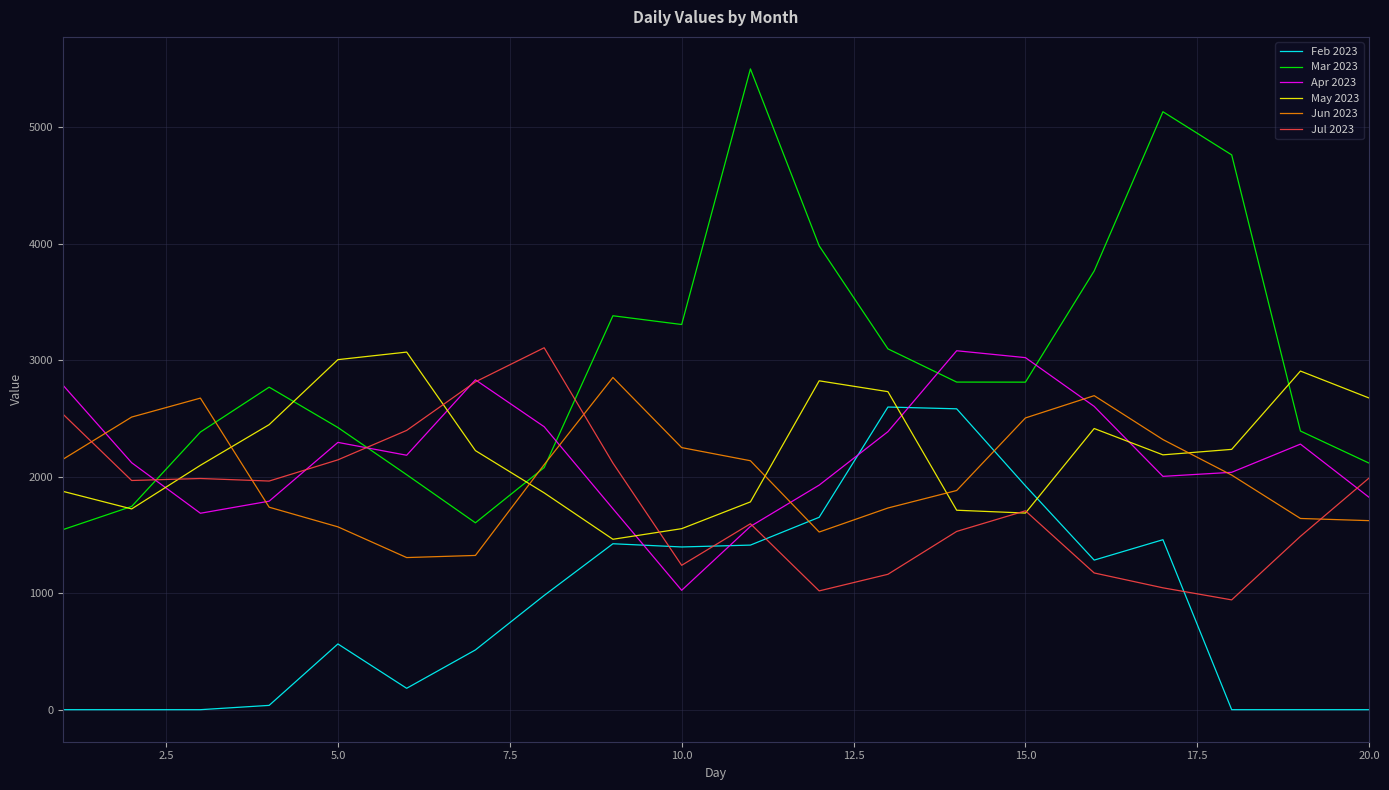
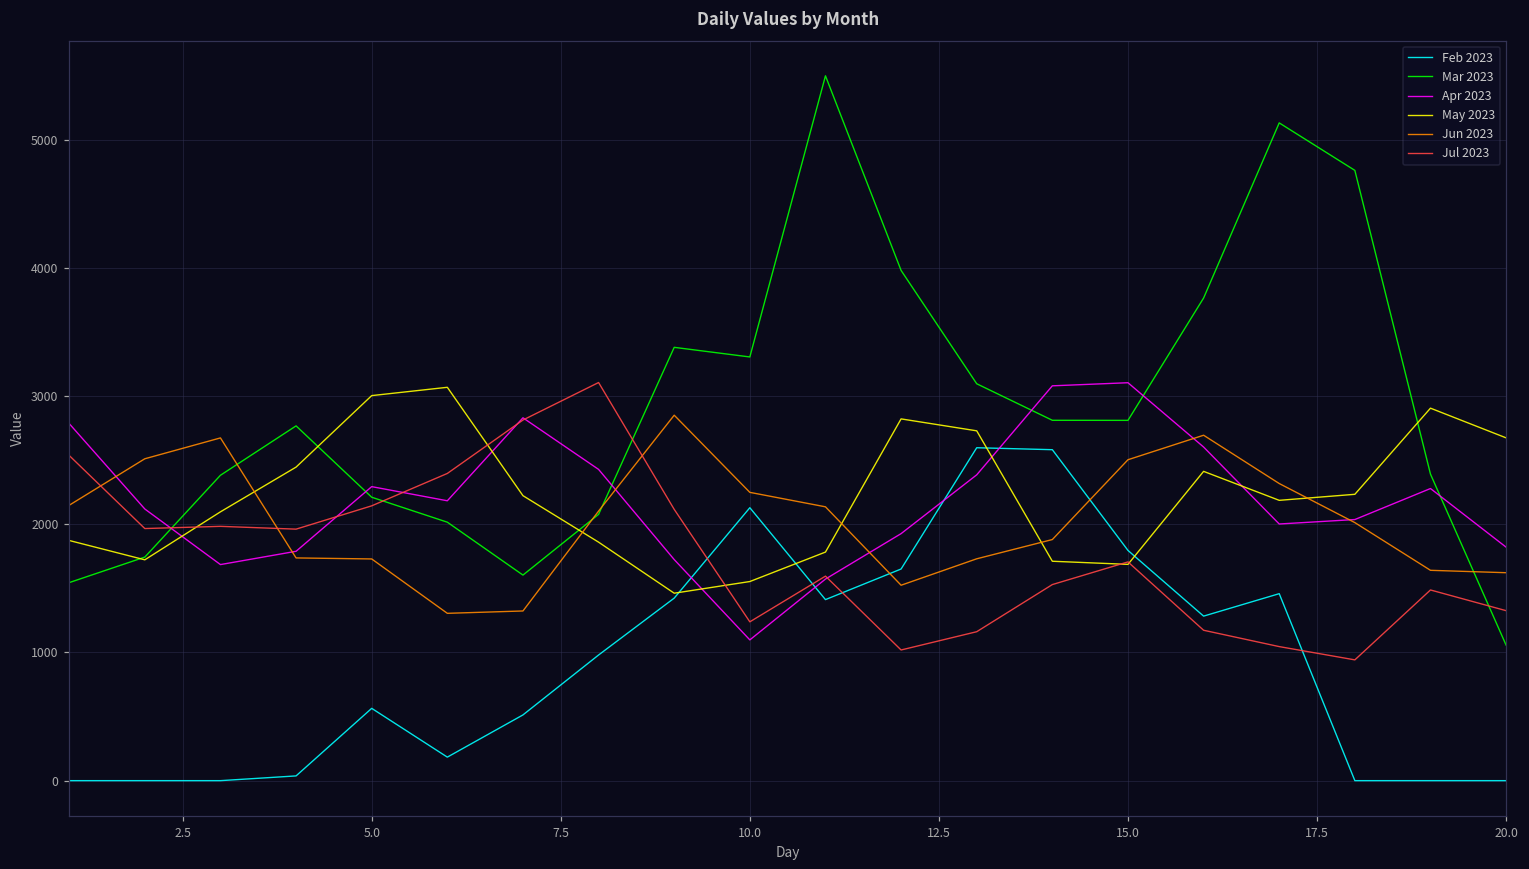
  {
    "Feb 2023": {
      "5.0": 560,
-     "10.0": 1400,
-     "15.0": 1920,
+     "10.0": 2130,
+     "15.0": 1800,
      "20.0": 0
    },
    "Mar 2023": {
-     "5.0": 2420,
+     "5.0": 2210,
      "10.0": 3310,
      "15.0": 2810,
-     "20.0": 2120
+     "20.0": 1060
    },
    "Apr 2023": {
      "5.0": 2290,
-     "10.0": 1020,
-     "15.0": 3020,
+     "10.0": 1100,
+     "15.0": 3100,
      "20.0": 1820
    },
    "May 2023": {
      "5.0": 3000,
      "10.0": 1550,
      "20.0": 2670
    },
    "Jun 2023": {
-     "5.0": 1570,
+     "5.0": 1730,
      "10.0": 2250,
      "15.0": 2500,
      "20.0": 1620
    },
    "Jul 2023": {
      "5.0": 2140,
      "10.0": 1240,
-     "20.0": 1990
+     "20.0": 1330
    }
  }
